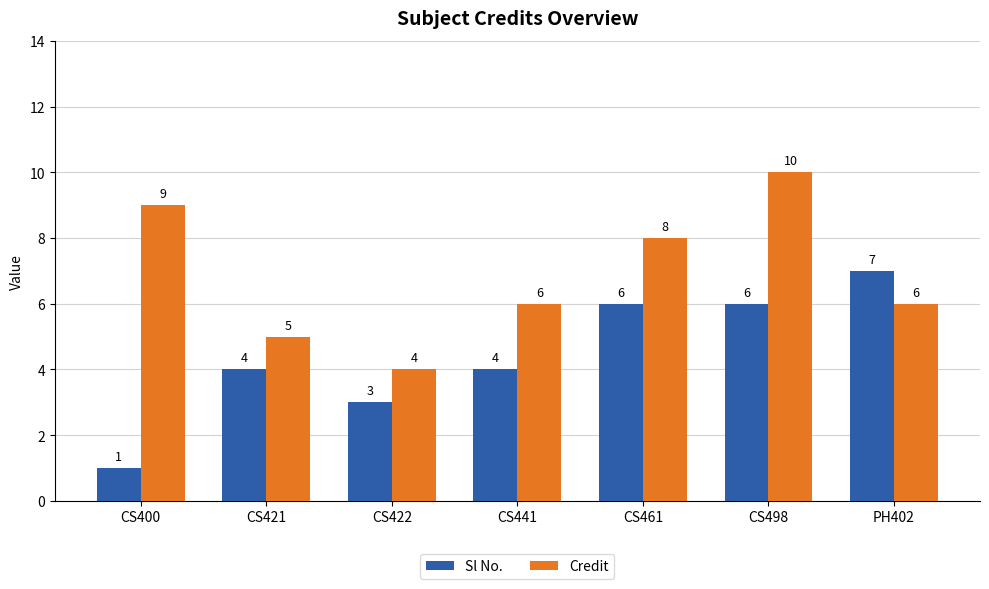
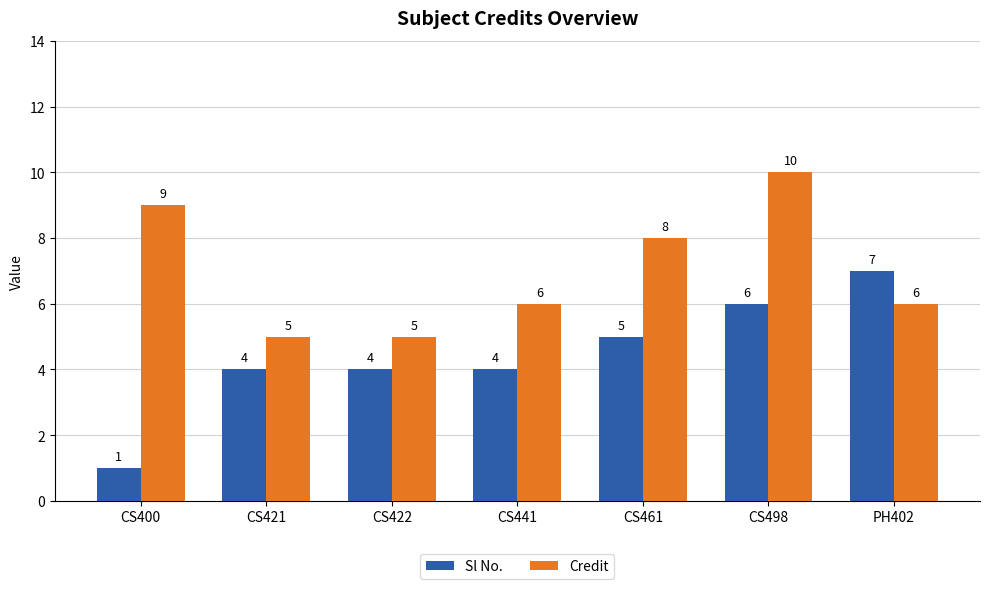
  {
    "Sl No.": {
      "CS400": 1,
      "CS421": 4,
-     "CS422": 3,
+     "CS422": 4,
      "CS441": 4,
-     "CS461": 6,
+     "CS461": 5,
      "CS498": 6,
      "PH402": 7
    },
    "Credit": {
      "CS400": 9,
      "CS421": 5,
-     "CS422": 4,
+     "CS422": 5,
      "CS441": 6,
      "CS461": 8,
      "CS498": 10,
      "PH402": 6
    }
  }
